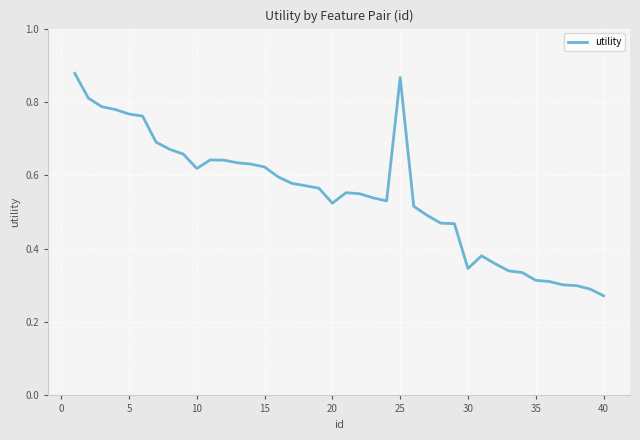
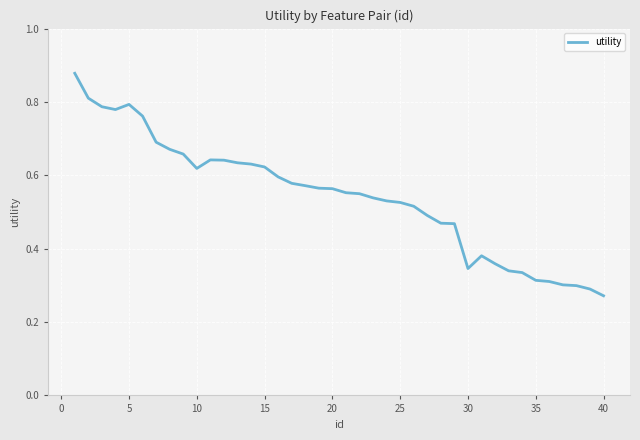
  {
-   "5": 0.77,
+   "5": 0.79,
    "10": 0.62,
    "15": 0.62,
-   "20": 0.52,
-   "25": 0.87,
+   "20": 0.56,
+   "25": 0.53,
    "30": 0.35,
    "35": 0.31,
    "40": 0.27
  }
